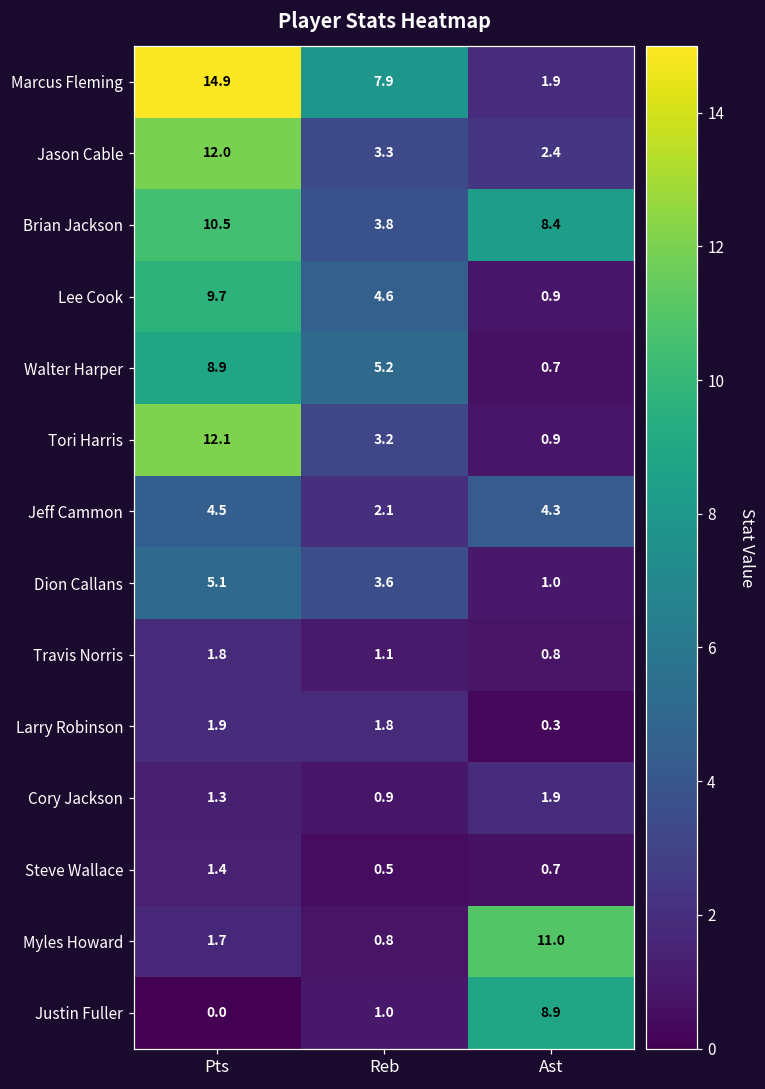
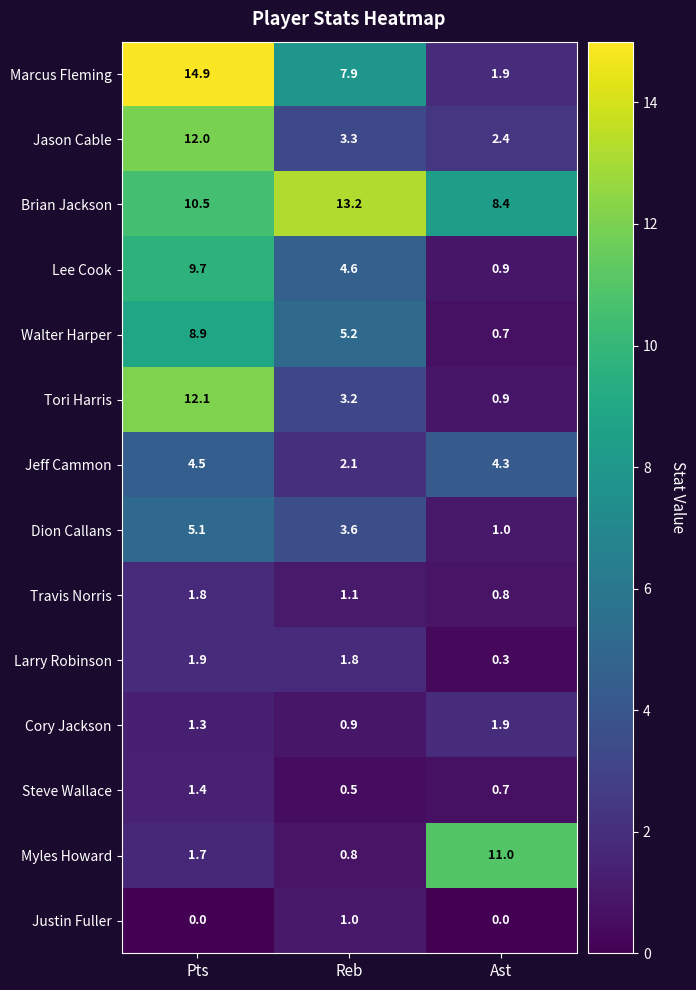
  {
    "Marcus Fleming": {
      "Pts": 14.9,
      "Reb": 7.9,
      "Ast": 1.9
    },
    "Jason Cable": {
      "Pts": 12.0,
      "Reb": 3.3,
      "Ast": 2.4
    },
    "Brian Jackson": {
      "Pts": 10.5,
-     "Reb": 3.8,
+     "Reb": 13.2,
      "Ast": 8.4
    },
    "Lee Cook": {
      "Pts": 9.7,
      "Reb": 4.6,
      "Ast": 0.9
    },
    "Walter Harper": {
      "Pts": 8.9,
      "Reb": 5.2,
      "Ast": 0.7
    },
    "Tori Harris": {
      "Pts": 12.1,
      "Reb": 3.2,
      "Ast": 0.9
    },
    "Jeff Cammon": {
      "Pts": 4.5,
      "Reb": 2.1,
      "Ast": 4.3
    },
    "Dion Callans": {
      "Pts": 5.1,
      "Reb": 3.6,
      "Ast": 1.0
    },
    "Travis Norris": {
      "Pts": 1.8,
      "Reb": 1.1,
      "Ast": 0.8
    },
    "Larry Robinson": {
      "Pts": 1.9,
      "Reb": 1.8,
      "Ast": 0.3
    },
    "Cory Jackson": {
      "Pts": 1.3,
      "Reb": 0.9,
      "Ast": 1.9
    },
    "Steve Wallace": {
      "Pts": 1.4,
      "Reb": 0.5,
      "Ast": 0.7
    },
    "Myles Howard": {
      "Pts": 1.7,
      "Reb": 0.8,
      "Ast": 11.0
    },
    "Justin Fuller": {
      "Pts": 0.0,
      "Reb": 1.0,
-     "Ast": 8.9
+     "Ast": 0.0
    }
  }
